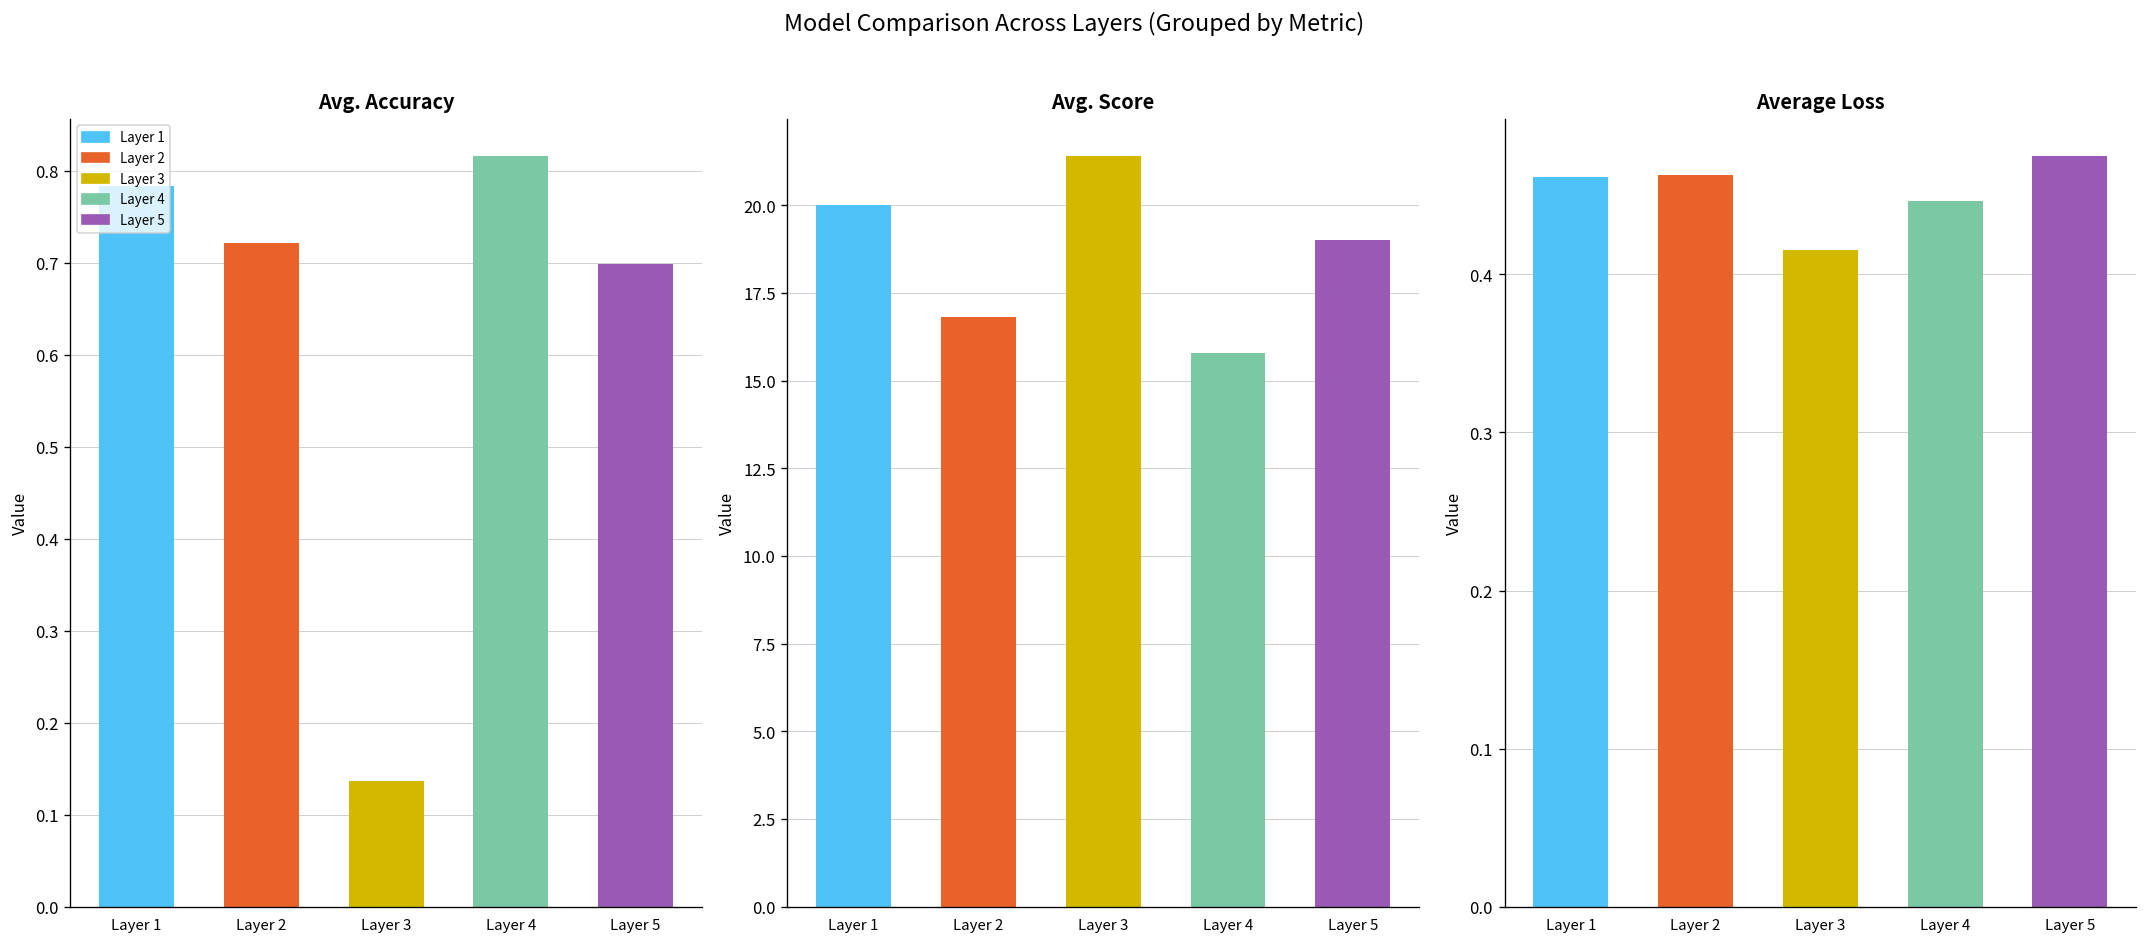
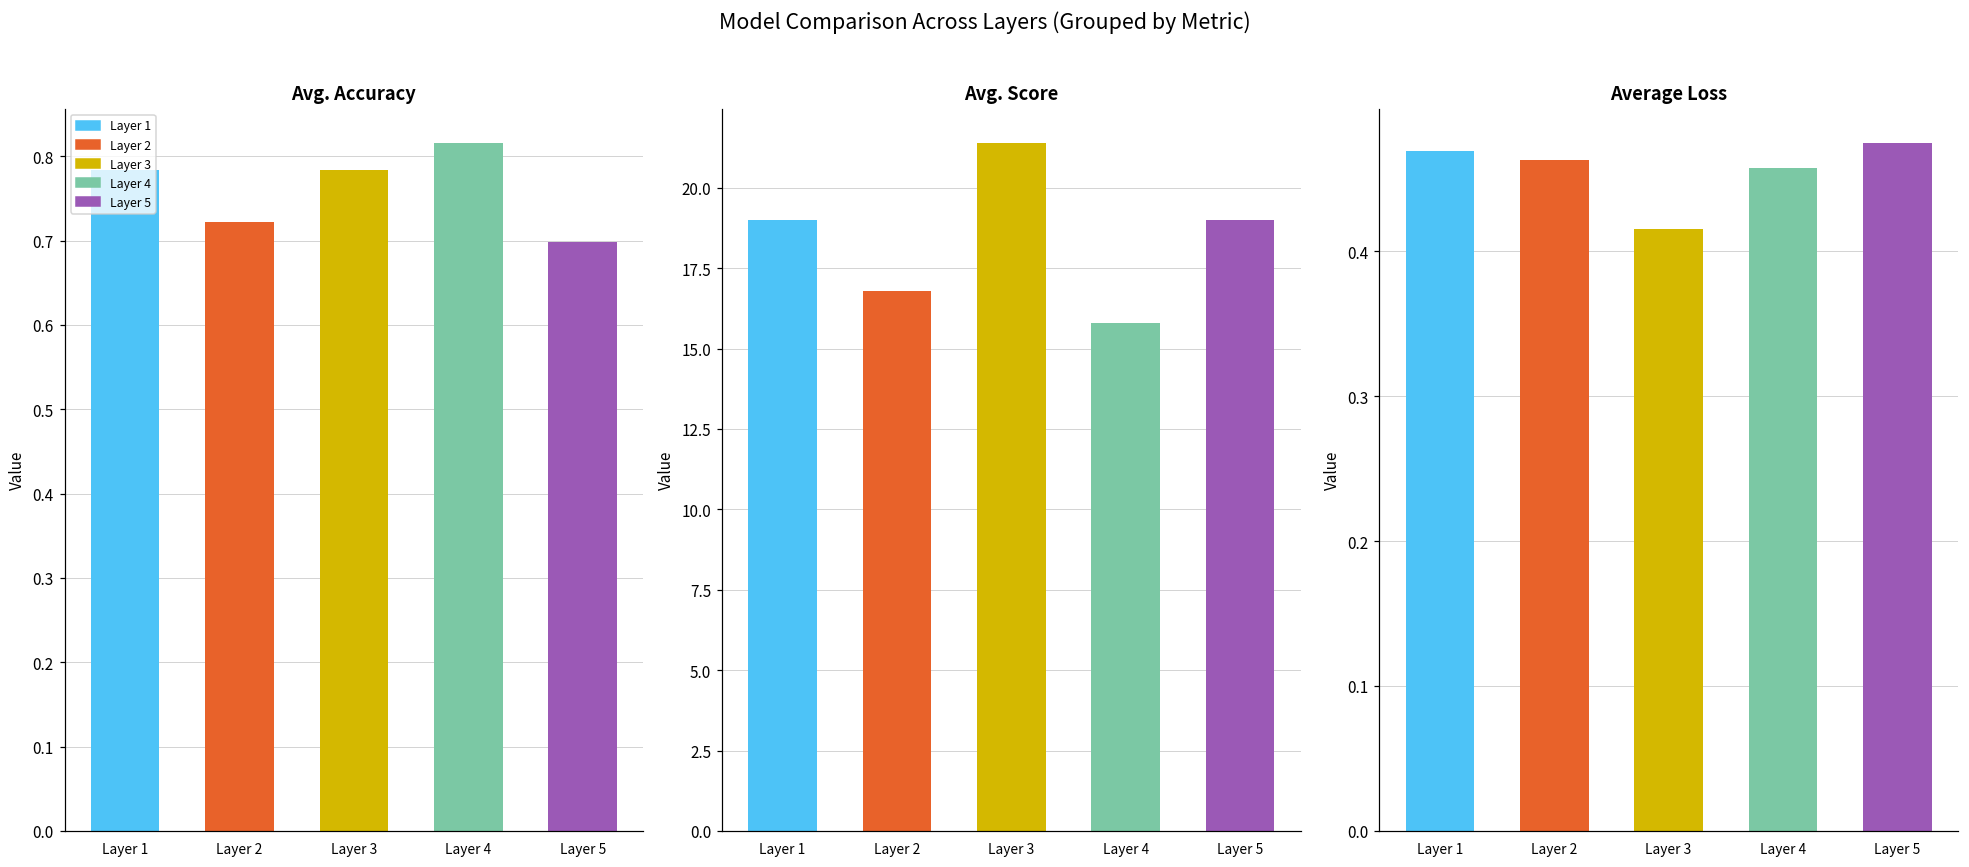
  {
    "Avg. Accuracy": {
      "Layer 2": 0.72,
-     "Layer 3": 0.14,
+     "Layer 3": 0.78,
      "Layer 4": 0.82,
      "Layer 5": 0.70
    },
    "Avg. Score": {
-     "Layer 1": 20,
+     "Layer 1": 19,
      "Layer 2": 16.8,
      "Layer 3": 21.4,
      "Layer 4": 15.8,
      "Layer 5": 19
    },
    "Average Loss": {
-     "Layer 1": 0.462,
+     "Layer 1": 0.469,
      "Layer 2": 0.463,
      "Layer 3": 0.416,
-     "Layer 4": 0.446,
+     "Layer 4": 0.458,
      "Layer 5": 0.475
    }
  }
